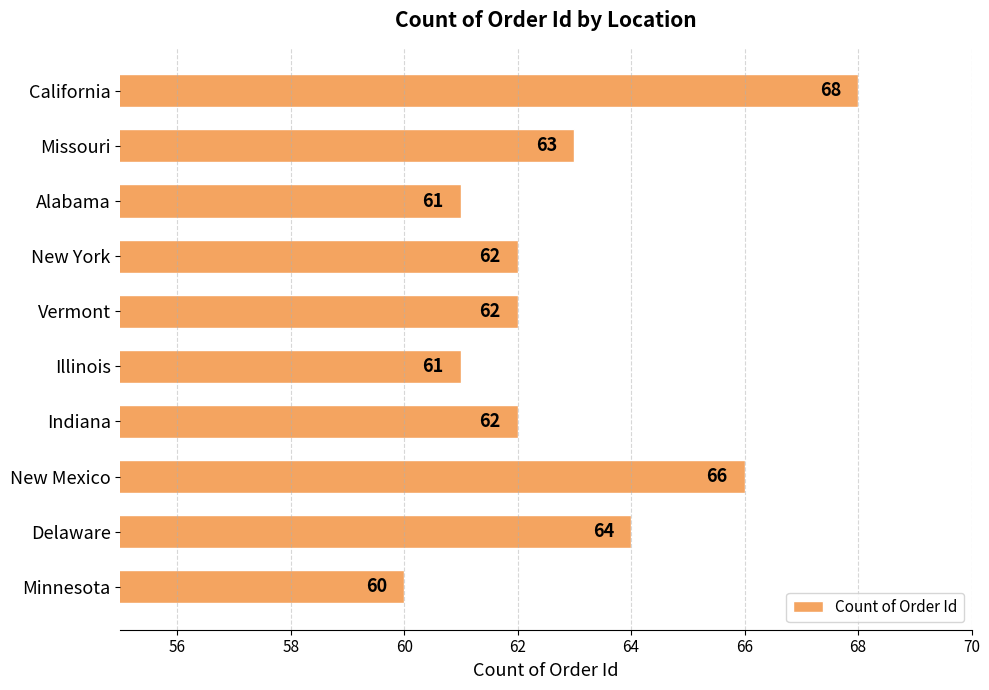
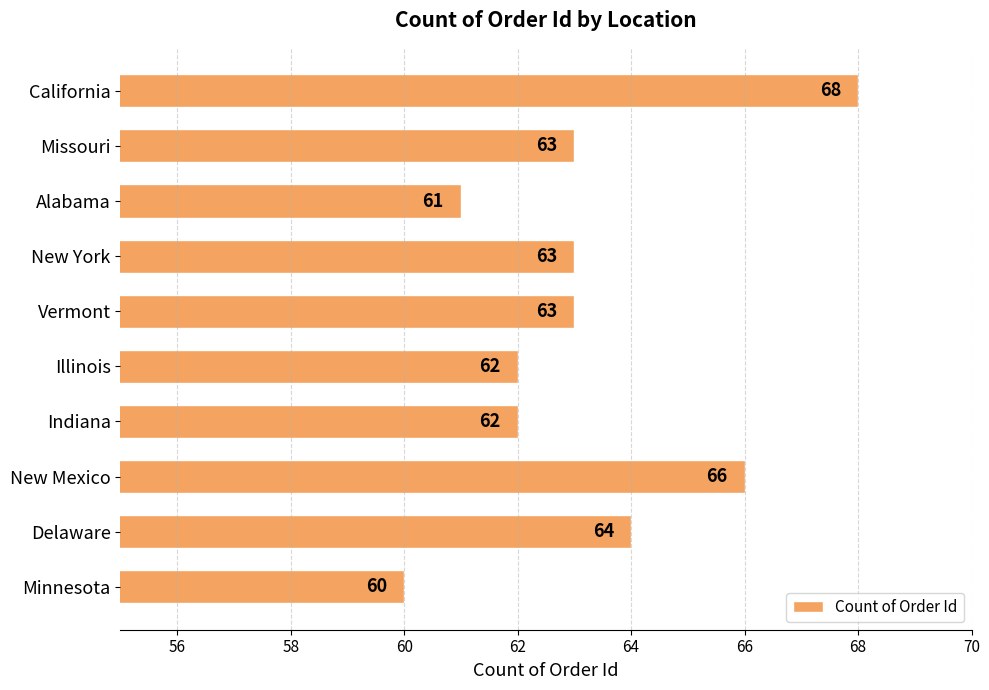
  {
    "California": 68,
    "Missouri": 63,
    "Alabama": 61,
-   "New York": 62,
-   "Vermont": 62,
-   "Illinois": 61,
+   "New York": 63,
+   "Vermont": 63,
+   "Illinois": 62,
    "Indiana": 62,
    "New Mexico": 66,
    "Delaware": 64,
    "Minnesota": 60
  }
